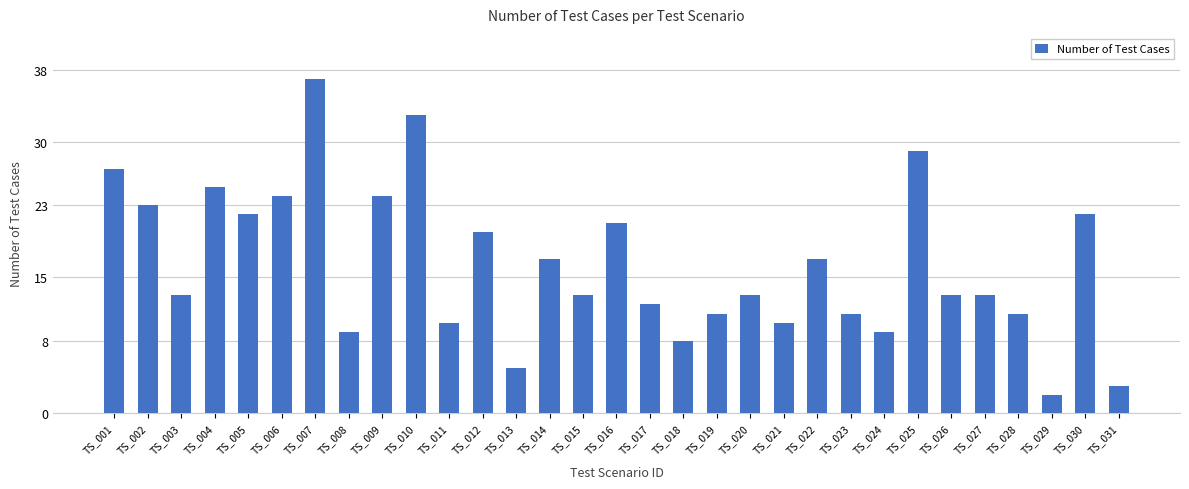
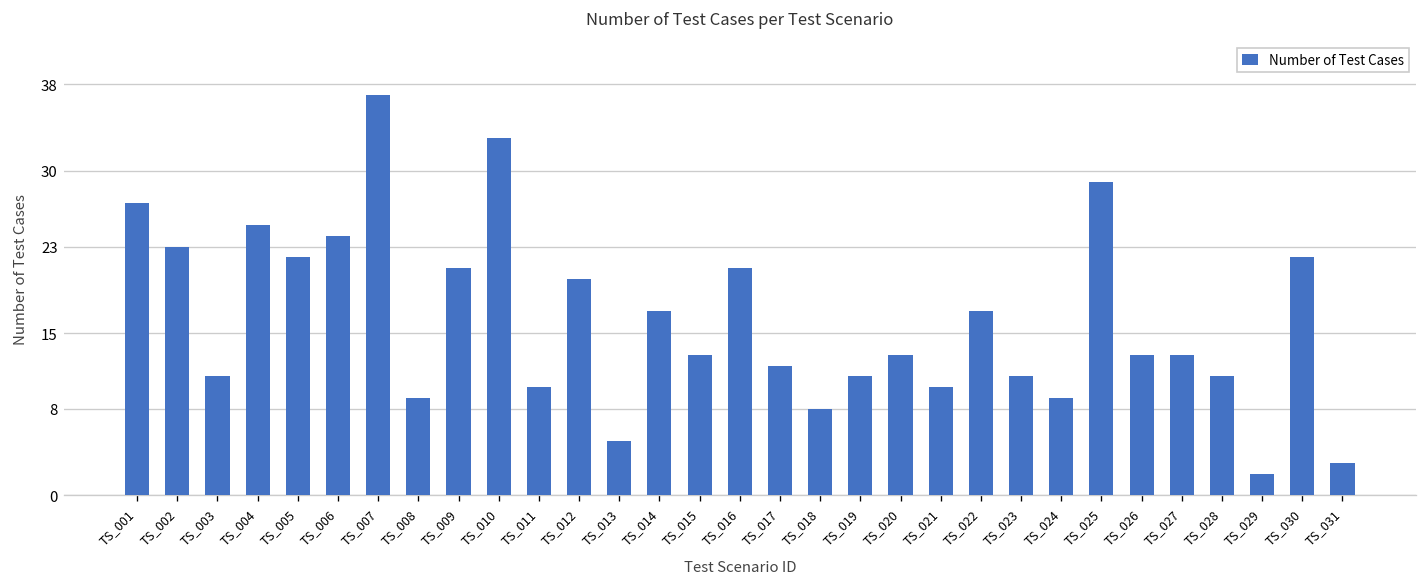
  {
    "TS_001": 27,
    "TS_002": 23,
-   "TS_003": 13,
+   "TS_003": 11,
    "TS_004": 25,
    "TS_005": 22,
    "TS_006": 24,
    "TS_007": 37,
    "TS_008": 9,
-   "TS_009": 24,
+   "TS_009": 21,
    "TS_010": 33,
    "TS_011": 10,
    "TS_012": 20,
    "TS_013": 5,
    "TS_014": 17,
    "TS_015": 13,
    "TS_016": 21,
    "TS_017": 12,
    "TS_018": 8,
    "TS_019": 11,
    "TS_020": 13,
    "TS_021": 10,
    "TS_022": 17,
    "TS_023": 11,
    "TS_024": 9,
    "TS_025": 29,
    "TS_026": 13,
    "TS_027": 13,
    "TS_028": 11,
    "TS_029": 2,
    "TS_030": 22,
    "TS_031": 3
  }
